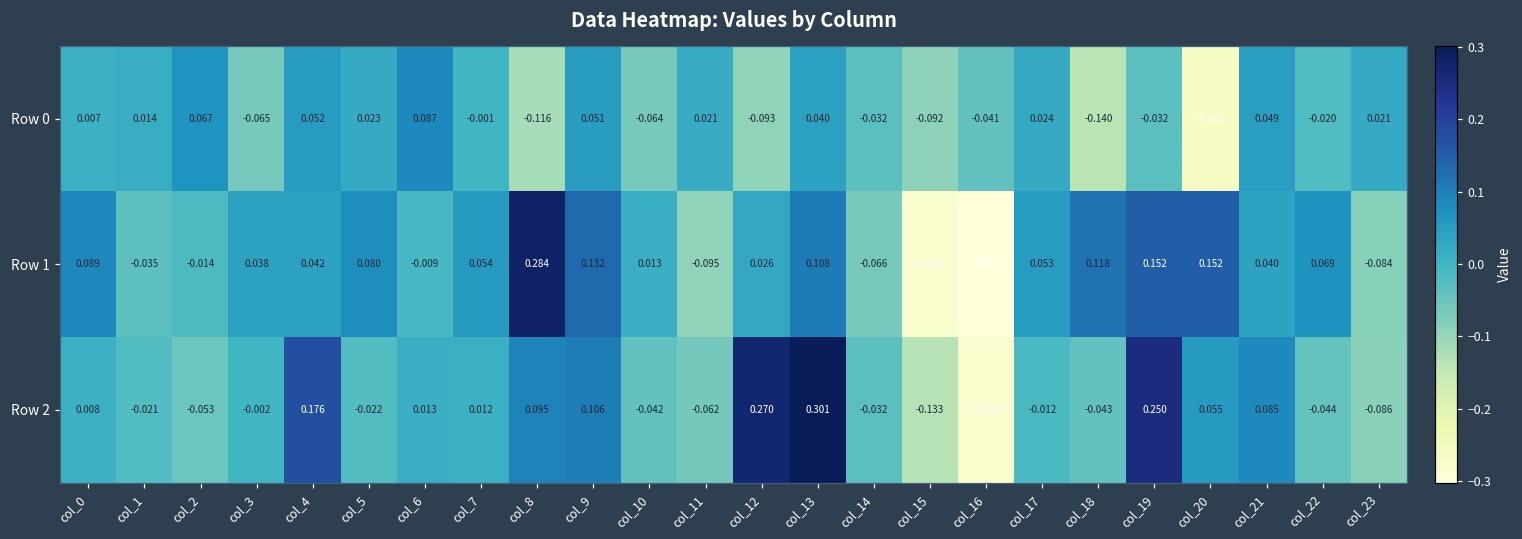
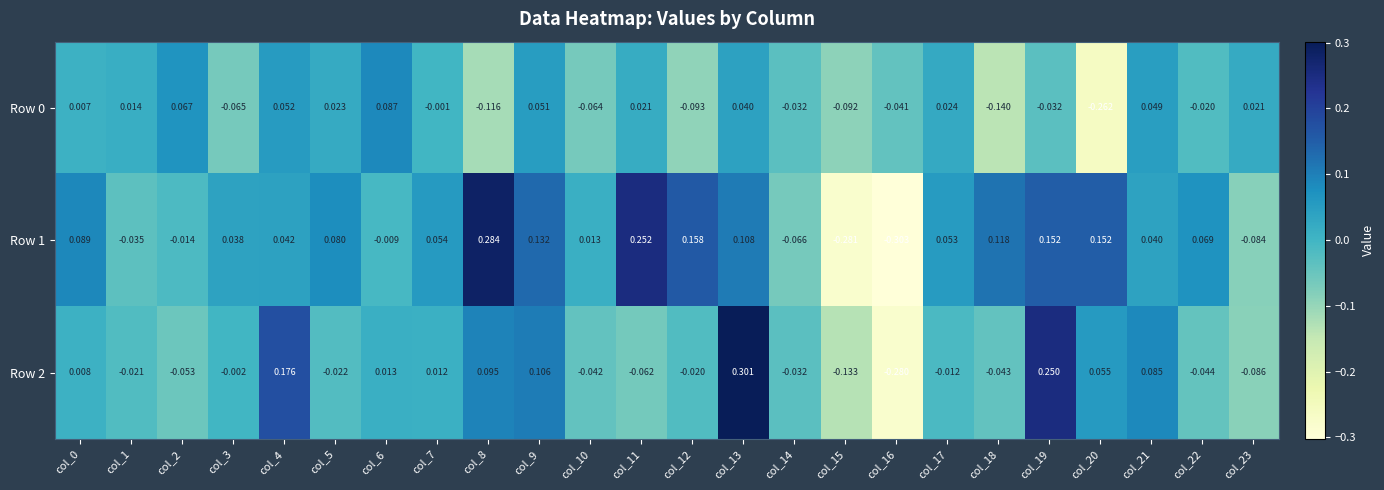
  {
    "Row 0": {
      "col_0": 0.007,
      "col_1": 0.014,
      "col_2": 0.067,
      "col_3": -0.065,
      "col_4": 0.052,
      "col_5": 0.023,
      "col_6": 0.087,
      "col_7": -0.001,
      "col_8": -0.116,
      "col_9": 0.051,
      "col_10": -0.064,
      "col_11": 0.021,
      "col_12": -0.093,
      "col_13": 0.040,
      "col_14": -0.032,
      "col_15": -0.092,
      "col_16": -0.041,
      "col_17": 0.024,
      "col_18": -0.140,
      "col_19": -0.032,
      "col_20": -0.262,
      "col_21": 0.049,
      "col_22": -0.020,
      "col_23": 0.021
    },
    "Row 1": {
      "col_0": 0.089,
      "col_1": -0.035,
      "col_2": -0.014,
      "col_3": 0.038,
      "col_4": 0.042,
      "col_5": 0.080,
      "col_6": -0.009,
      "col_7": 0.054,
      "col_8": 0.284,
      "col_9": 0.132,
      "col_10": 0.013,
-     "col_11": -0.095,
-     "col_12": 0.026,
+     "col_11": 0.252,
+     "col_12": 0.158,
      "col_13": 0.108,
      "col_14": -0.066,
      "col_15": -0.281,
      "col_17": 0.053,
      "col_18": 0.118,
      "col_19": 0.152,
      "col_20": 0.152,
      "col_21": 0.040,
      "col_22": 0.069,
      "col_23": -0.084
    },
    "Row 2": {
      "col_0": 0.008,
      "col_1": -0.021,
      "col_2": -0.053,
      "col_3": -0.002,
      "col_4": 0.176,
      "col_5": -0.022,
      "col_6": 0.013,
      "col_7": 0.012,
      "col_8": 0.095,
      "col_9": 0.106,
      "col_10": -0.042,
      "col_11": -0.062,
-     "col_12": 0.270,
+     "col_12": -0.020,
      "col_13": 0.301,
      "col_14": -0.032,
      "col_15": -0.133,
      "col_16": -0.280,
      "col_17": -0.012,
      "col_18": -0.043,
      "col_19": 0.250,
      "col_20": 0.055,
      "col_21": 0.085,
      "col_22": -0.044,
      "col_23": -0.086
    }
  }
